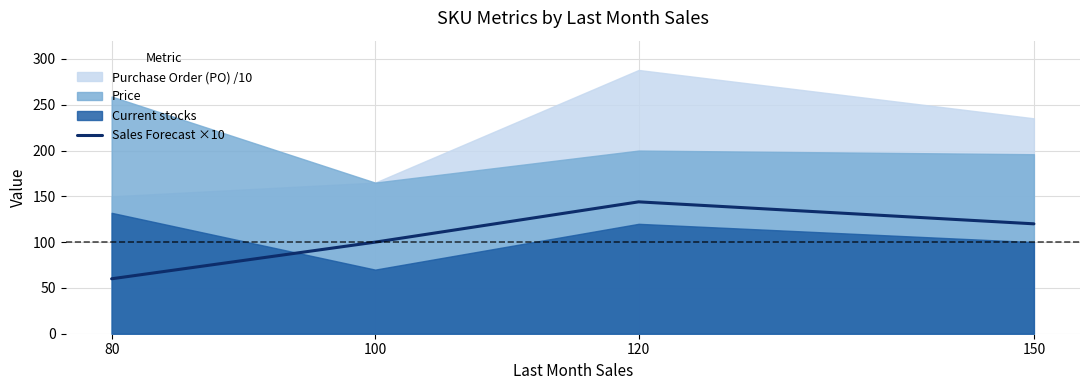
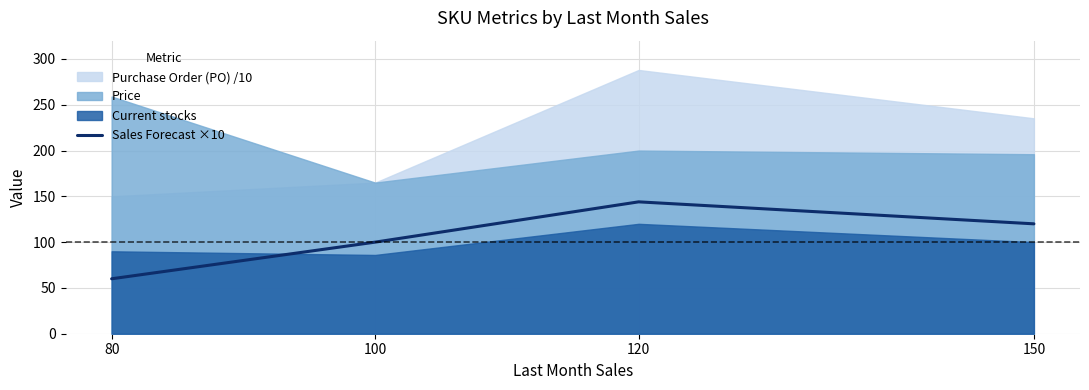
  {
    "Sales Forecast ×10": {
      "80": 60,
      "100": 100,
      "120": 140,
      "150": 120
    },
    "Purchase Order (PO) /10": {
      "80": 150,
      "120": 290,
      "150": 240
    },
    "Price": {
      "80": 260,
      "120": 200,
      "150": 200
    },
    "Current stocks": {
-     "80": 130,
-     "100": 70,
+     "80": 90,
+     "100": 90,
      "120": 120,
      "150": 100
    }
  }
